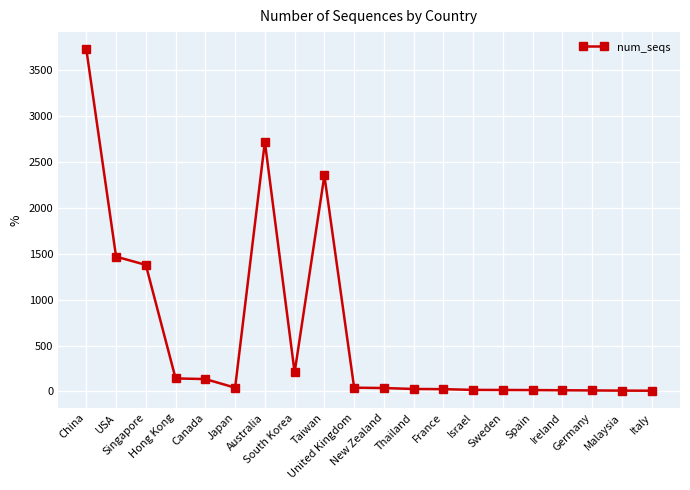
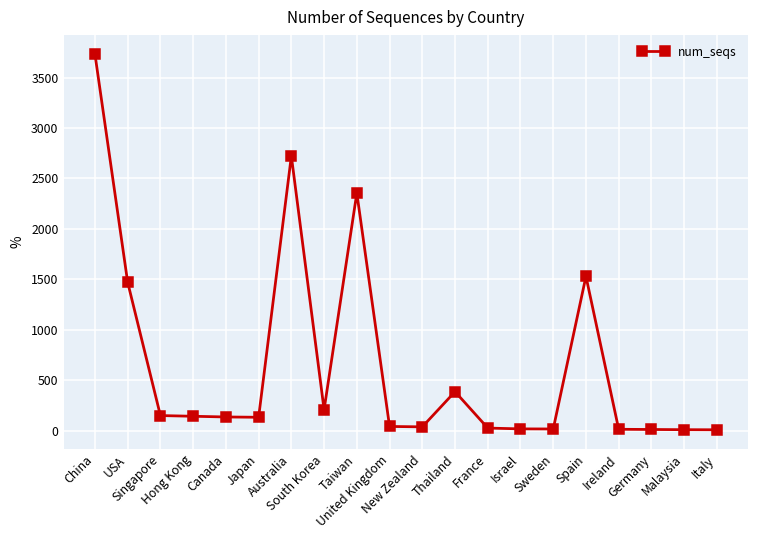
  {
    "China": 3700,
    "USA": 1500,
-   "Singapore": 1400,
+   "Singapore": 100,
    "Hong Kong": 100,
    "Canada": 100,
-   "Japan": 0,
+   "Japan": 100,
    "Australia": 2700,
    "South Korea": 200,
    "Taiwan": 2400,
    "United Kingdom": 0,
    "New Zealand": 0,
-   "Thailand": 0,
+   "Thailand": 400,
    "France": 0,
    "Israel": 0,
    "Sweden": 0,
-   "Spain": 0,
+   "Spain": 1500,
    "Ireland": 0,
    "Germany": 0,
    "Malaysia": 0,
    "Italy": 0
  }
